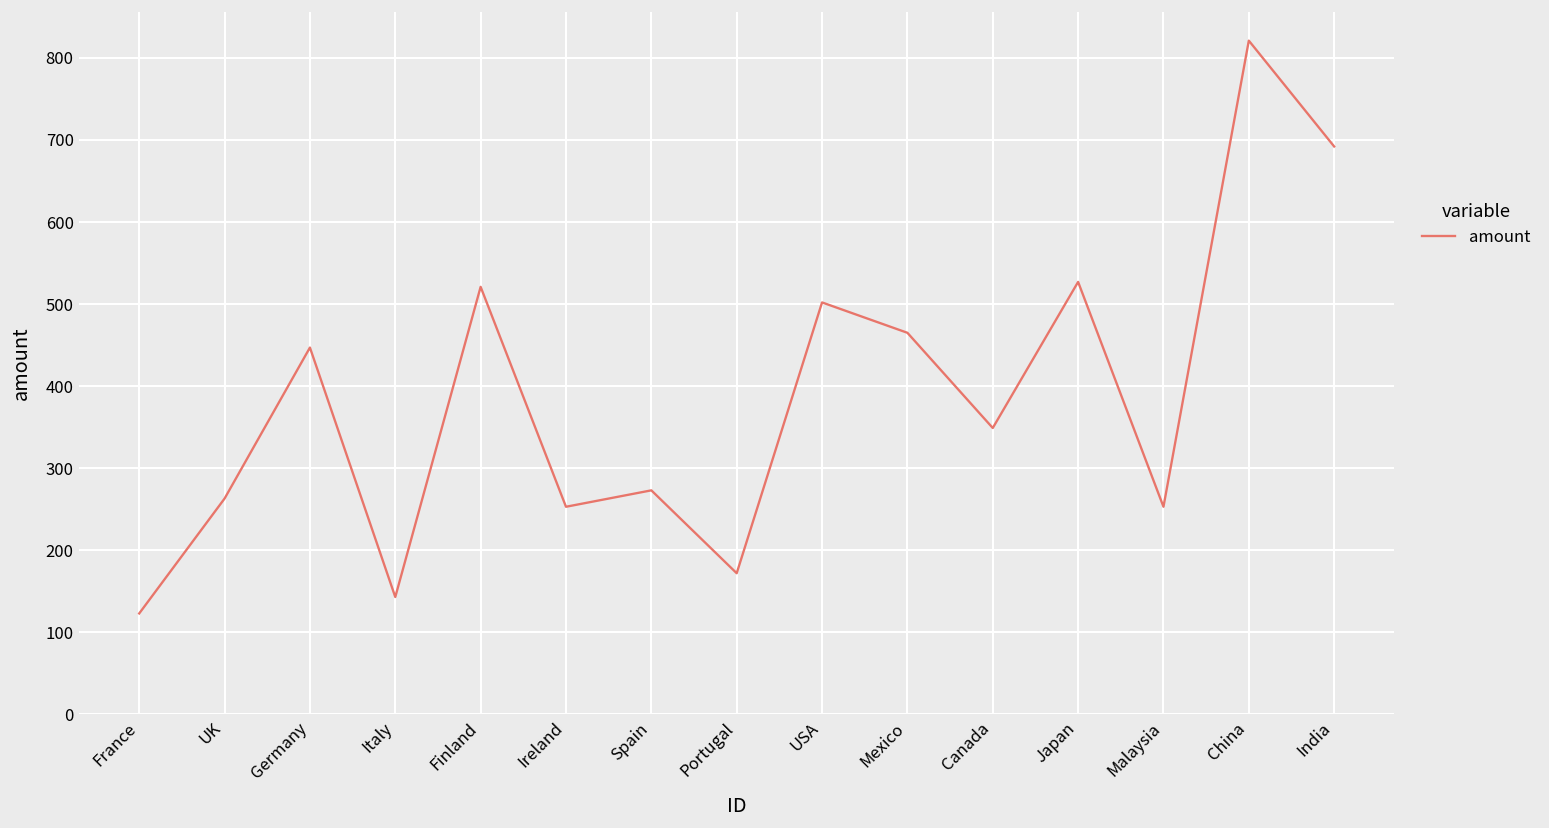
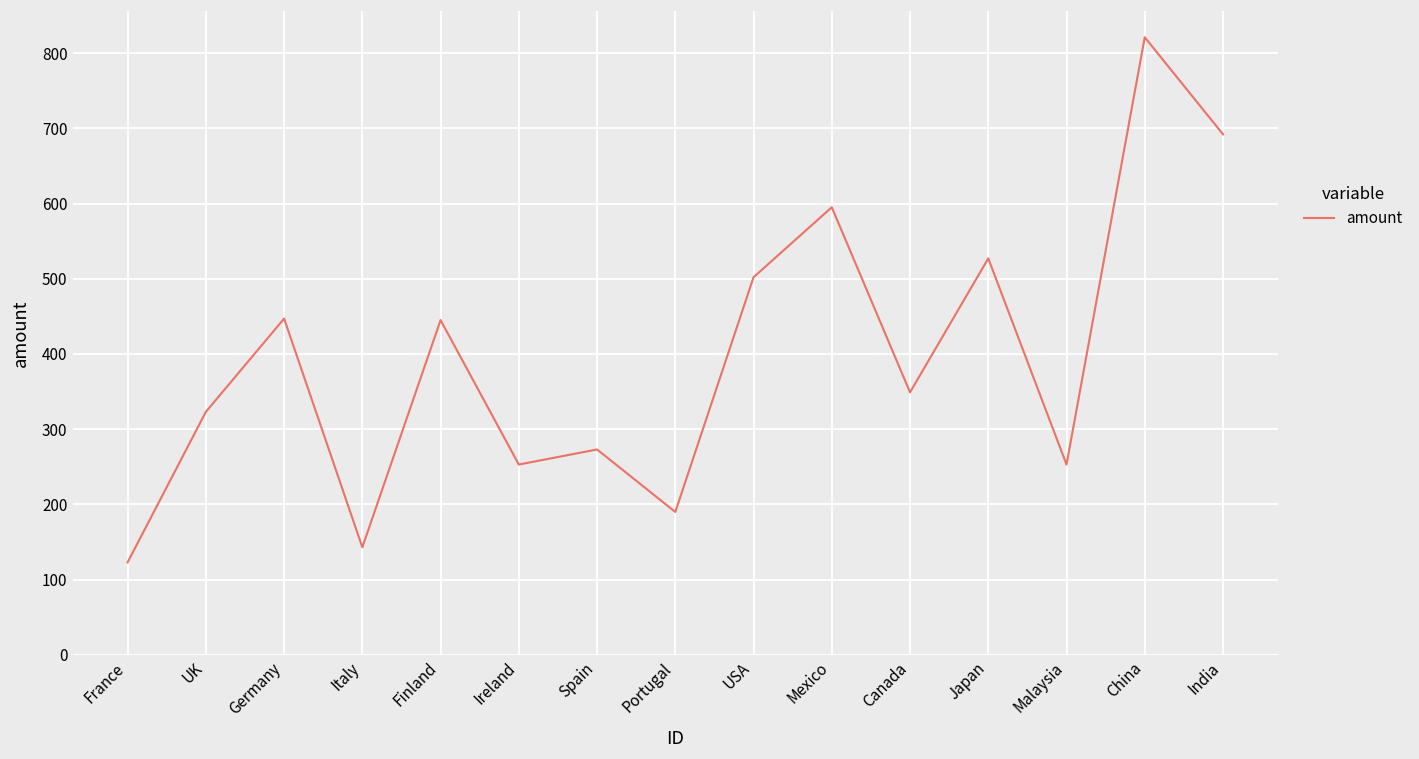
  {
    "France": 120,
-   "UK": 260,
+   "UK": 320,
    "Germany": 450,
    "Italy": 140,
-   "Finland": 520,
+   "Finland": 450,
    "Ireland": 250,
    "Spain": 270,
-   "Portugal": 170,
+   "Portugal": 190,
    "USA": 500,
-   "Mexico": 470,
+   "Mexico": 600,
    "Canada": 350,
    "Japan": 530,
    "Malaysia": 250,
    "China": 820,
    "India": 690
  }
